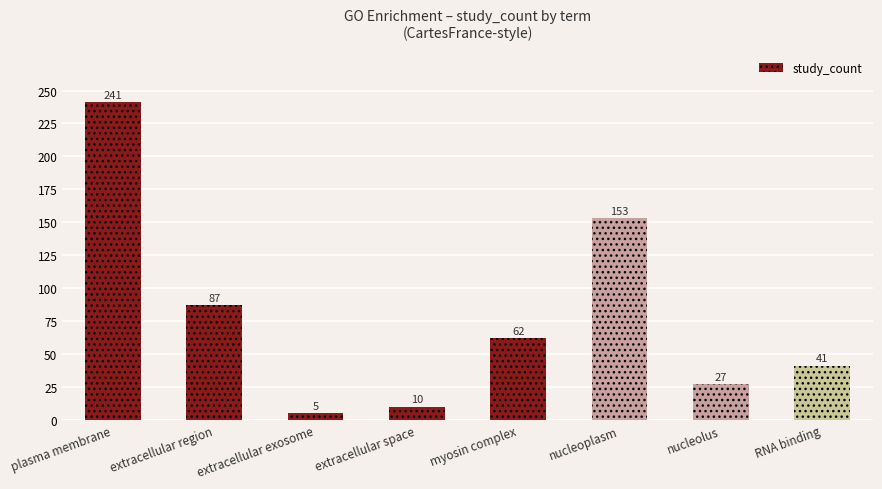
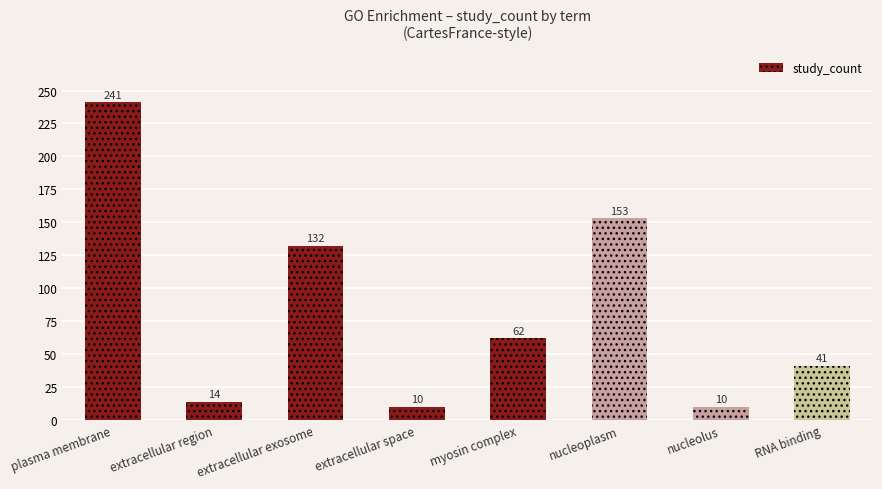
  {
    "plasma membrane": 241,
-   "extracellular region": 87,
-   "extracellular exosome": 5,
+   "extracellular region": 14,
+   "extracellular exosome": 132,
    "extracellular space": 10,
    "myosin complex": 62,
    "nucleoplasm": 153,
-   "nucleolus": 27,
+   "nucleolus": 10,
    "RNA binding": 41
  }
